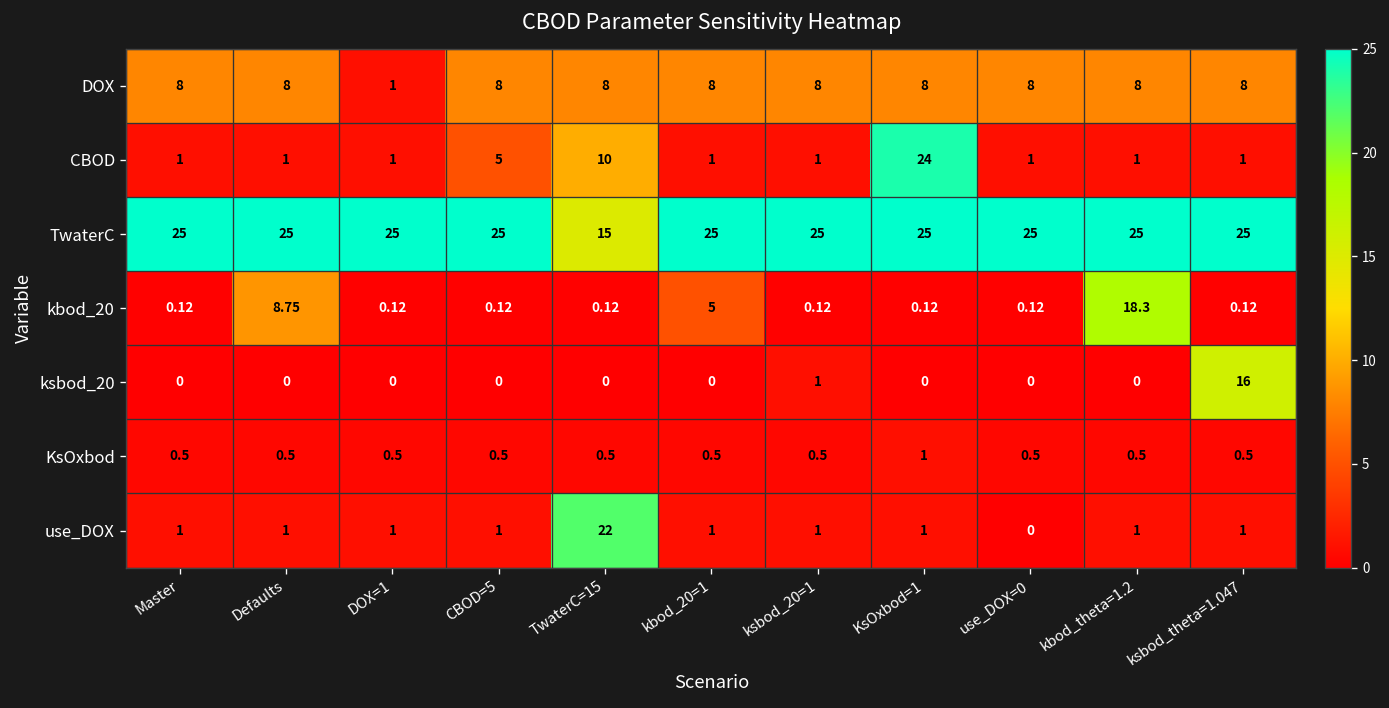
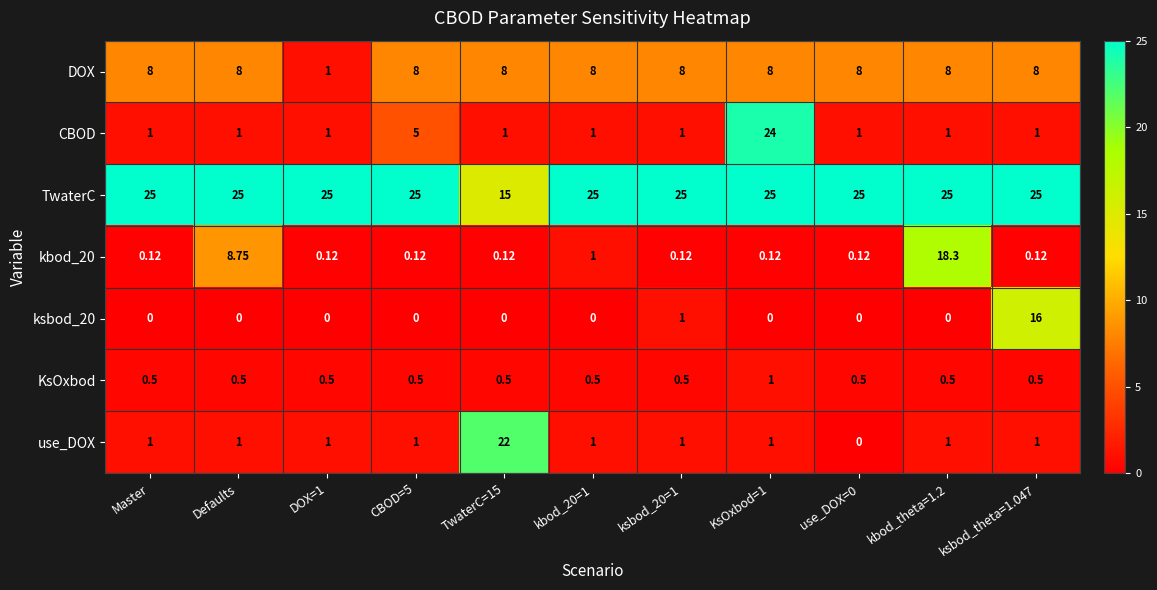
  {
    "DOX": {
      "Master": 8,
      "Defaults": 8,
      "DOX=1": 1,
      "CBOD=5": 8,
      "TwaterC=15": 8,
      "kbod_20=1": 8,
      "ksbod_20=1": 8,
      "KsOxbod=1": 8,
      "use_DOX=0": 8,
      "kbod_theta=1.2": 8,
      "ksbod_theta=1.047": 8
    },
    "CBOD": {
      "Master": 1,
      "Defaults": 1,
      "DOX=1": 1,
      "CBOD=5": 5,
-     "TwaterC=15": 10,
+     "TwaterC=15": 1,
      "kbod_20=1": 1,
      "ksbod_20=1": 1,
      "KsOxbod=1": 24,
      "use_DOX=0": 1,
      "kbod_theta=1.2": 1,
      "ksbod_theta=1.047": 1
    },
    "TwaterC": {
      "Master": 25,
      "Defaults": 25,
      "DOX=1": 25,
      "CBOD=5": 25,
      "TwaterC=15": 15,
      "kbod_20=1": 25,
      "ksbod_20=1": 25,
      "KsOxbod=1": 25,
      "use_DOX=0": 25,
      "kbod_theta=1.2": 25,
      "ksbod_theta=1.047": 25
    },
    "kbod_20": {
      "Master": 0.12,
      "Defaults": 8.75,
      "DOX=1": 0.12,
      "CBOD=5": 0.12,
      "TwaterC=15": 0.12,
-     "kbod_20=1": 5,
+     "kbod_20=1": 1,
      "ksbod_20=1": 0.12,
      "KsOxbod=1": 0.12,
      "use_DOX=0": 0.12,
      "kbod_theta=1.2": 18.3,
      "ksbod_theta=1.047": 0.12
    },
    "ksbod_20": {
      "Master": 0,
      "Defaults": 0,
      "DOX=1": 0,
      "CBOD=5": 0,
      "TwaterC=15": 0,
      "kbod_20=1": 0,
      "ksbod_20=1": 1,
      "KsOxbod=1": 0,
      "use_DOX=0": 0,
      "kbod_theta=1.2": 0,
      "ksbod_theta=1.047": 16
    },
    "KsOxbod": {
      "Master": 0.5,
      "Defaults": 0.5,
      "DOX=1": 0.5,
      "CBOD=5": 0.5,
      "TwaterC=15": 0.5,
      "kbod_20=1": 0.5,
      "ksbod_20=1": 0.5,
      "KsOxbod=1": 1,
      "use_DOX=0": 0.5,
      "kbod_theta=1.2": 0.5,
      "ksbod_theta=1.047": 0.5
    },
    "use_DOX": {
      "Master": 1,
      "Defaults": 1,
      "DOX=1": 1,
      "CBOD=5": 1,
      "TwaterC=15": 22,
      "kbod_20=1": 1,
      "ksbod_20=1": 1,
      "KsOxbod=1": 1,
      "use_DOX=0": 0,
      "kbod_theta=1.2": 1,
      "ksbod_theta=1.047": 1
    }
  }
